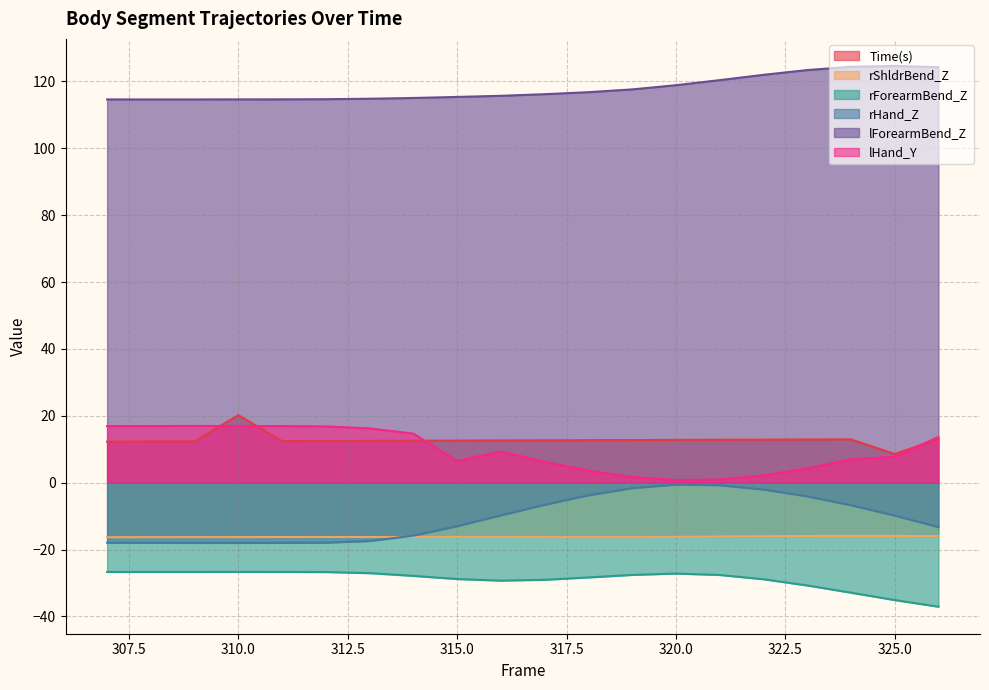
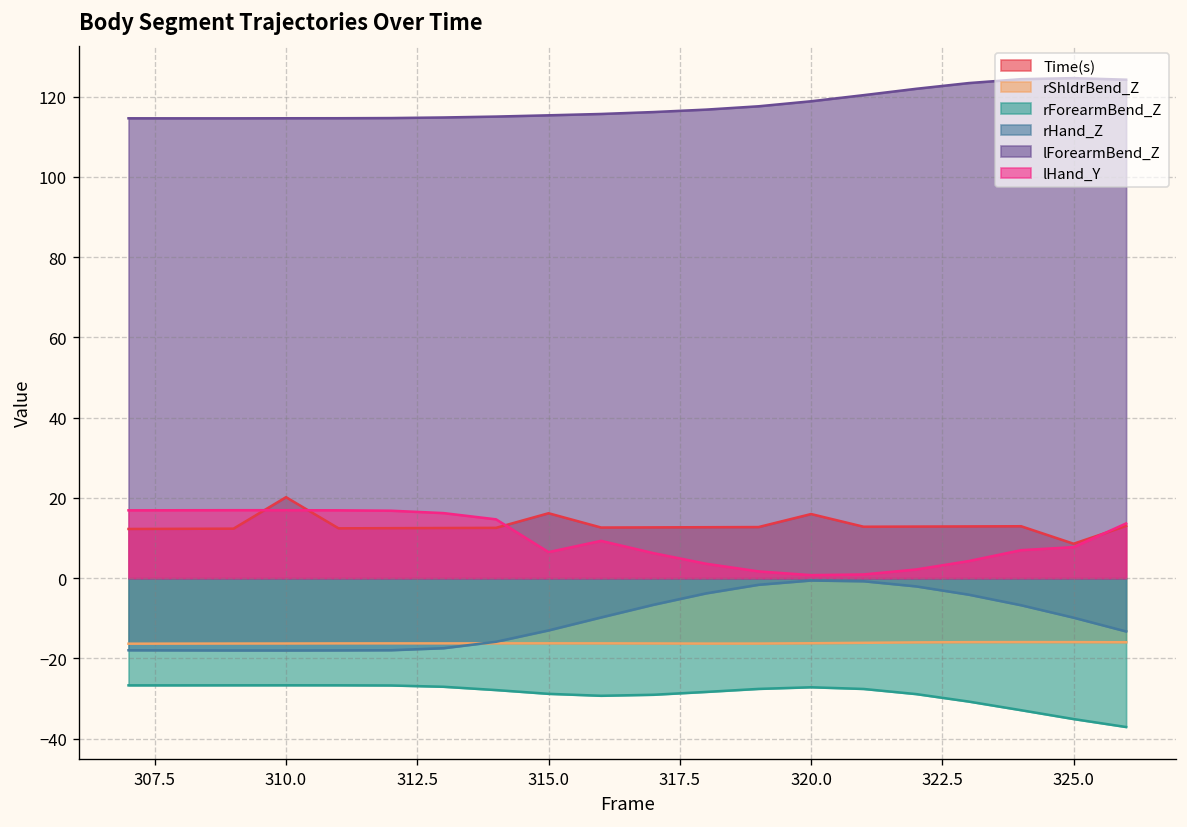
  {
    "Time(s)": {
      "310.0": 20,
-     "315.0": 13,
-     "320.0": 13,
+     "315.0": 16,
+     "320.0": 16,
      "325.0": 9
    },
    "lHand_Y": {
      "310.0": 17,
      "315.0": 7,
      "320.0": 1,
      "325.0": 8
    }
  }
